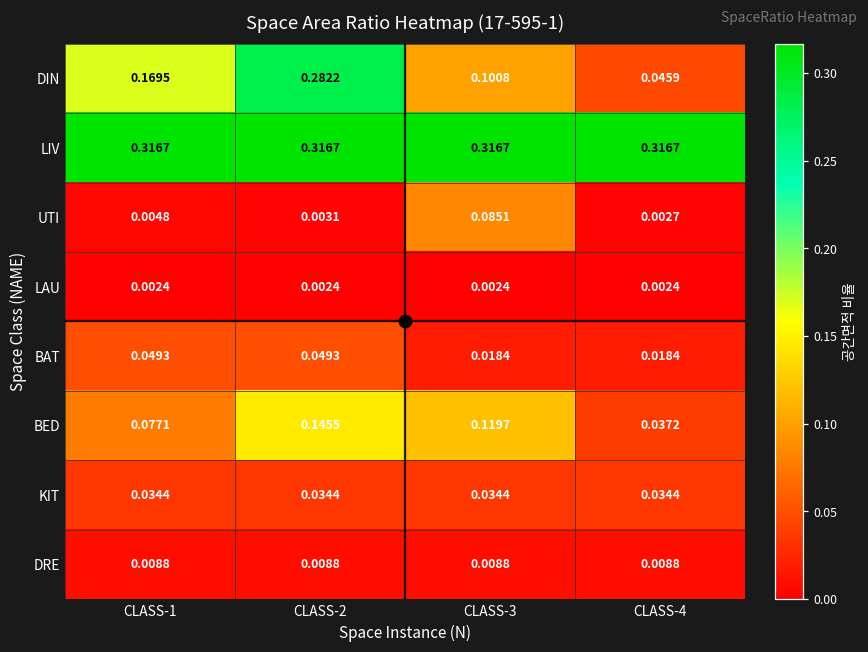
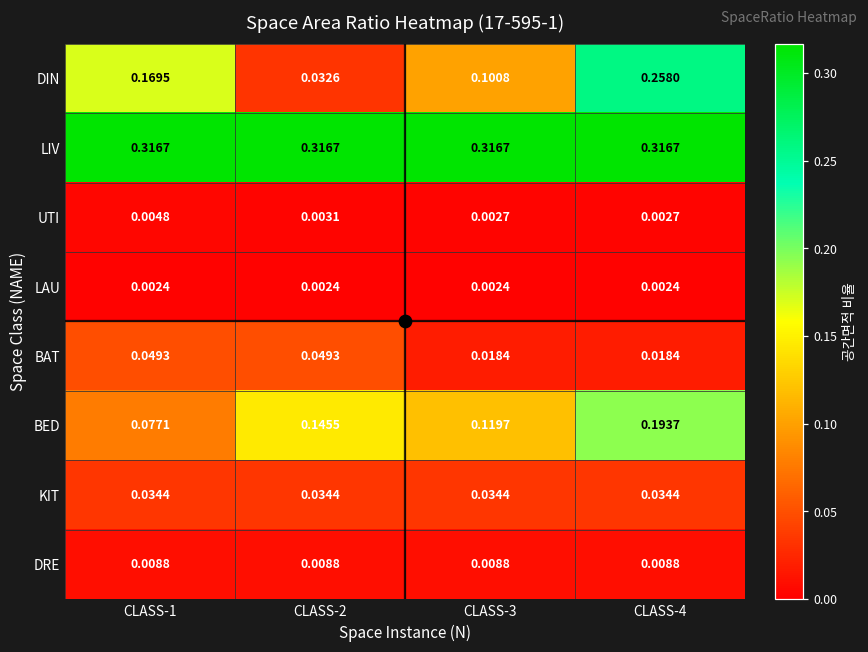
  {
    "DIN": {
      "CLASS-1": 0.1695,
-     "CLASS-2": 0.2822,
+     "CLASS-2": 0.0326,
      "CLASS-3": 0.1008,
-     "CLASS-4": 0.0459
+     "CLASS-4": 0.2580
    },
    "LIV": {
      "CLASS-1": 0.3167,
      "CLASS-2": 0.3167,
      "CLASS-3": 0.3167,
      "CLASS-4": 0.3167
    },
    "UTI": {
      "CLASS-1": 0.0048,
      "CLASS-2": 0.0031,
-     "CLASS-3": 0.0851,
+     "CLASS-3": 0.0027,
      "CLASS-4": 0.0027
    },
    "LAU": {
      "CLASS-1": 0.0024,
      "CLASS-2": 0.0024,
      "CLASS-3": 0.0024,
      "CLASS-4": 0.0024
    },
    "BAT": {
      "CLASS-1": 0.0493,
      "CLASS-2": 0.0493,
      "CLASS-3": 0.0184,
      "CLASS-4": 0.0184
    },
    "BED": {
      "CLASS-1": 0.0771,
      "CLASS-2": 0.1455,
      "CLASS-3": 0.1197,
-     "CLASS-4": 0.0372
+     "CLASS-4": 0.1937
    },
    "KIT": {
      "CLASS-1": 0.0344,
      "CLASS-2": 0.0344,
      "CLASS-3": 0.0344,
      "CLASS-4": 0.0344
    },
    "DRE": {
      "CLASS-1": 0.0088,
      "CLASS-2": 0.0088,
      "CLASS-3": 0.0088,
      "CLASS-4": 0.0088
    }
  }
